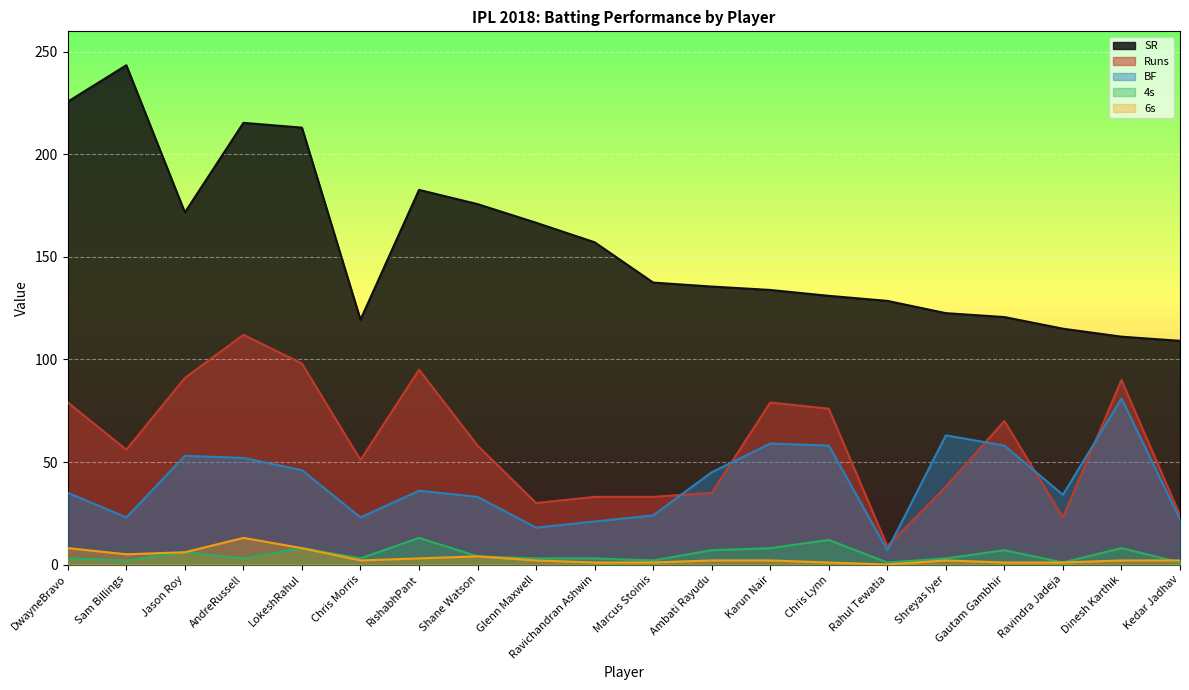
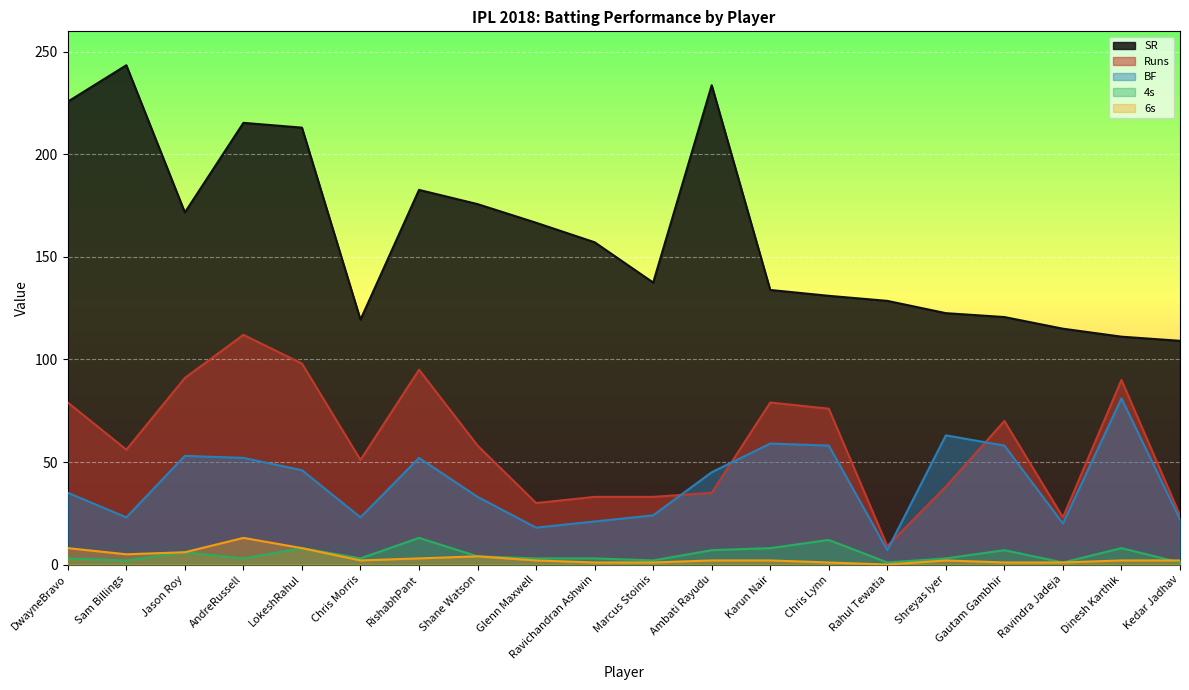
  {
    "SR": {
      "DwayneBravo": 226,
      "Sam Billings": 243,
      "Jason Roy": 172,
      "AndreRussell": 215,
      "LokeshRahul": 213,
      "Chris Morris": 119,
      "RishabhPant": 183,
      "Shane Watson": 176,
      "Glenn Maxwell": 167,
      "Ravichandran Ashwin": 157,
      "Marcus Stoinis": 138,
-     "Ambati Rayudu": 136,
+     "Ambati Rayudu": 234,
      "Karun Nair": 134,
      "Chris Lynn": 131,
      "Rahul Tewatia": 129,
      "Shreyas Iyer": 123,
      "Gautam Gambhir": 121,
      "Ravindra Jadeja": 115,
      "Dinesh Karthik": 111,
      "Kedar Jadhav": 109
    },
    "Runs": {
      "DwayneBravo": 79,
      "Sam Billings": 56,
      "Jason Roy": 91,
      "AndreRussell": 112,
      "LokeshRahul": 98,
      "Chris Morris": 51,
      "RishabhPant": 95,
      "Shane Watson": 58,
      "Glenn Maxwell": 30,
      "Ravichandran Ashwin": 33,
      "Marcus Stoinis": 33,
      "Ambati Rayudu": 35,
      "Karun Nair": 79,
      "Chris Lynn": 76,
      "Shreyas Iyer": 38,
      "Gautam Gambhir": 70,
      "Ravindra Jadeja": 23,
      "Dinesh Karthik": 90,
      "Kedar Jadhav": 24
    },
    "BF": {
      "DwayneBravo": 35,
      "Sam Billings": 23,
      "Jason Roy": 53,
      "AndreRussell": 52,
      "LokeshRahul": 46,
      "Chris Morris": 23,
-     "RishabhPant": 36,
+     "RishabhPant": 52,
      "Shane Watson": 33,
      "Glenn Maxwell": 18,
      "Ravichandran Ashwin": 21,
      "Marcus Stoinis": 24,
      "Ambati Rayudu": 45,
      "Karun Nair": 59,
      "Chris Lynn": 58,
      "Shreyas Iyer": 63,
      "Gautam Gambhir": 58,
-     "Ravindra Jadeja": 34,
+     "Ravindra Jadeja": 20,
      "Dinesh Karthik": 81,
      "Kedar Jadhav": 22
    },
    "4s": {
      "RishabhPant": 13,
      "Chris Lynn": 12
    },
    "6s": {
      "AndreRussell": 13
    }
  }
